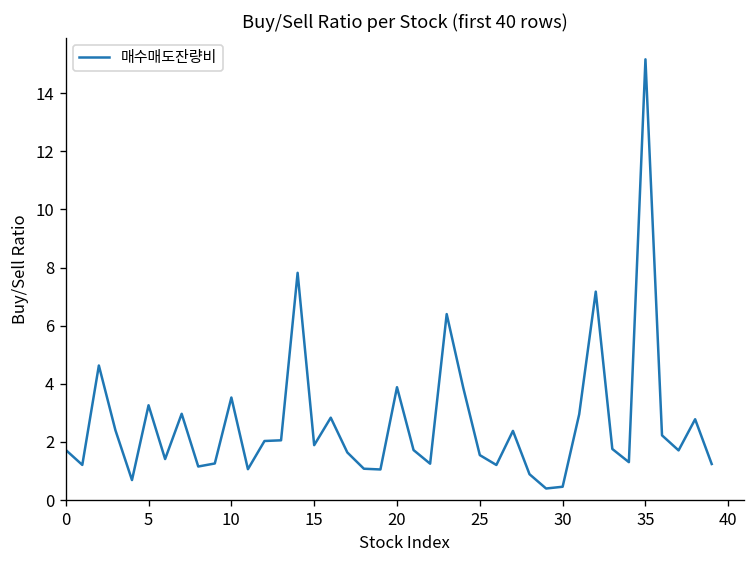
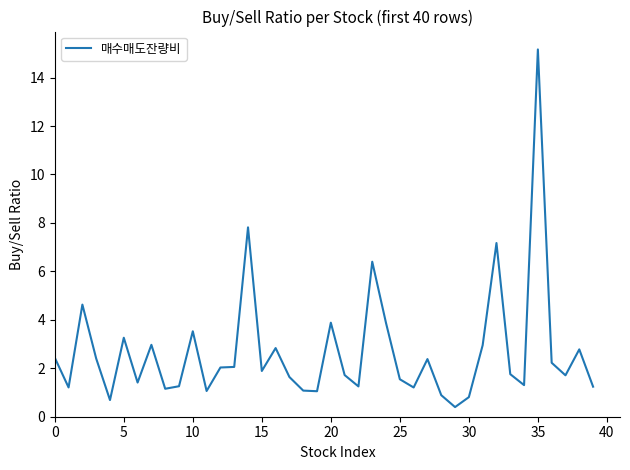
  {
-   "0": 1.7,
+   "0": 2.4,
    "5": 3.3,
    "10": 3.5,
    "15": 1.9,
    "20": 3.9,
    "25": 1.5,
-   "30": 0.5,
+   "30": 0.8,
    "35": 15.2
  }
